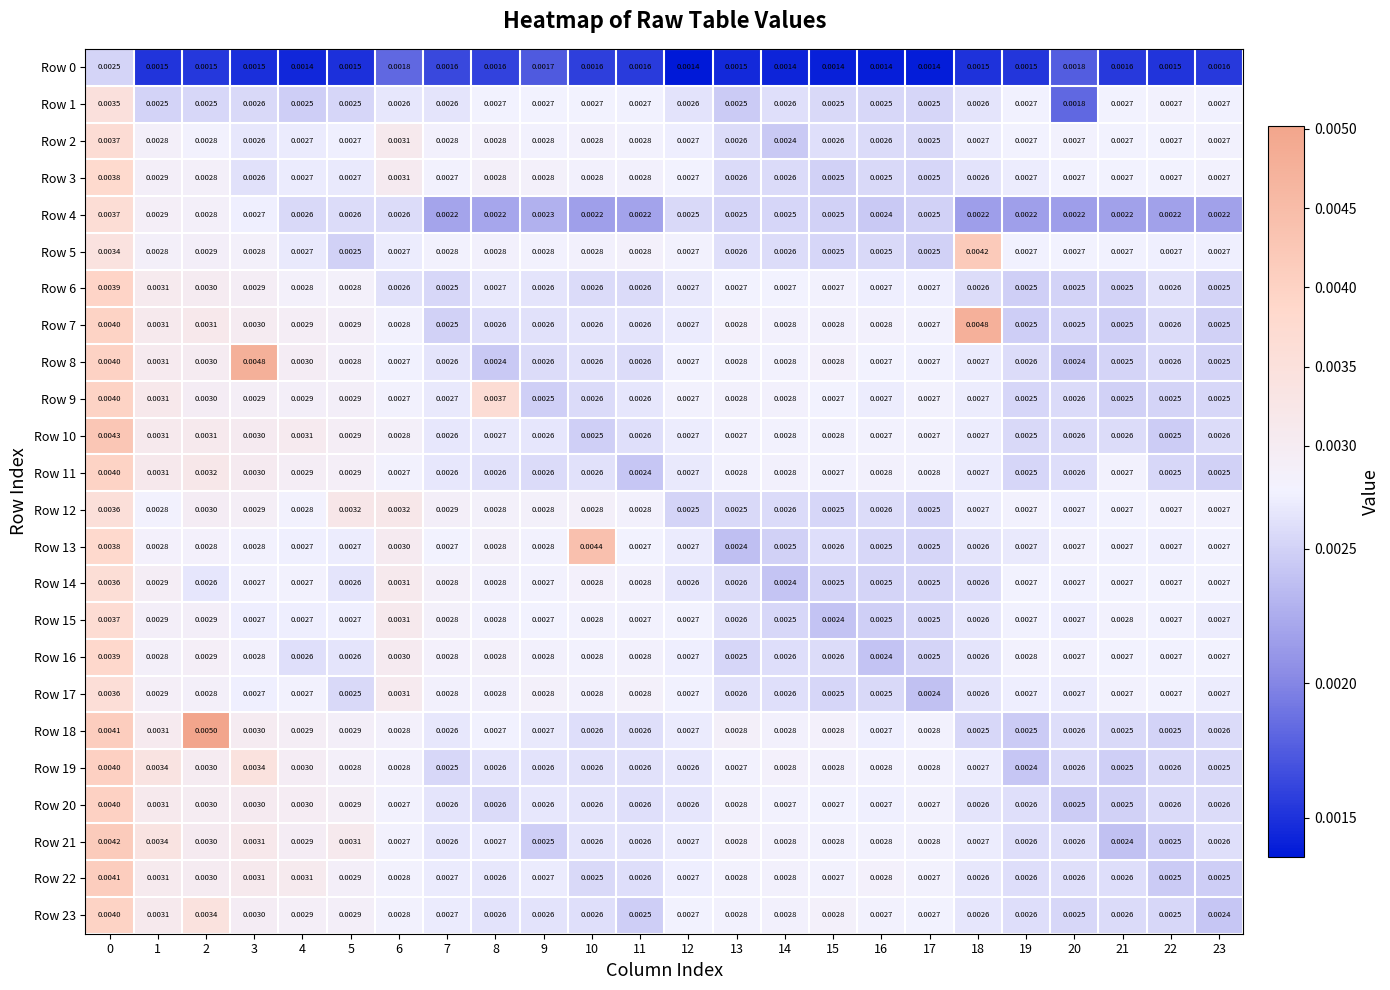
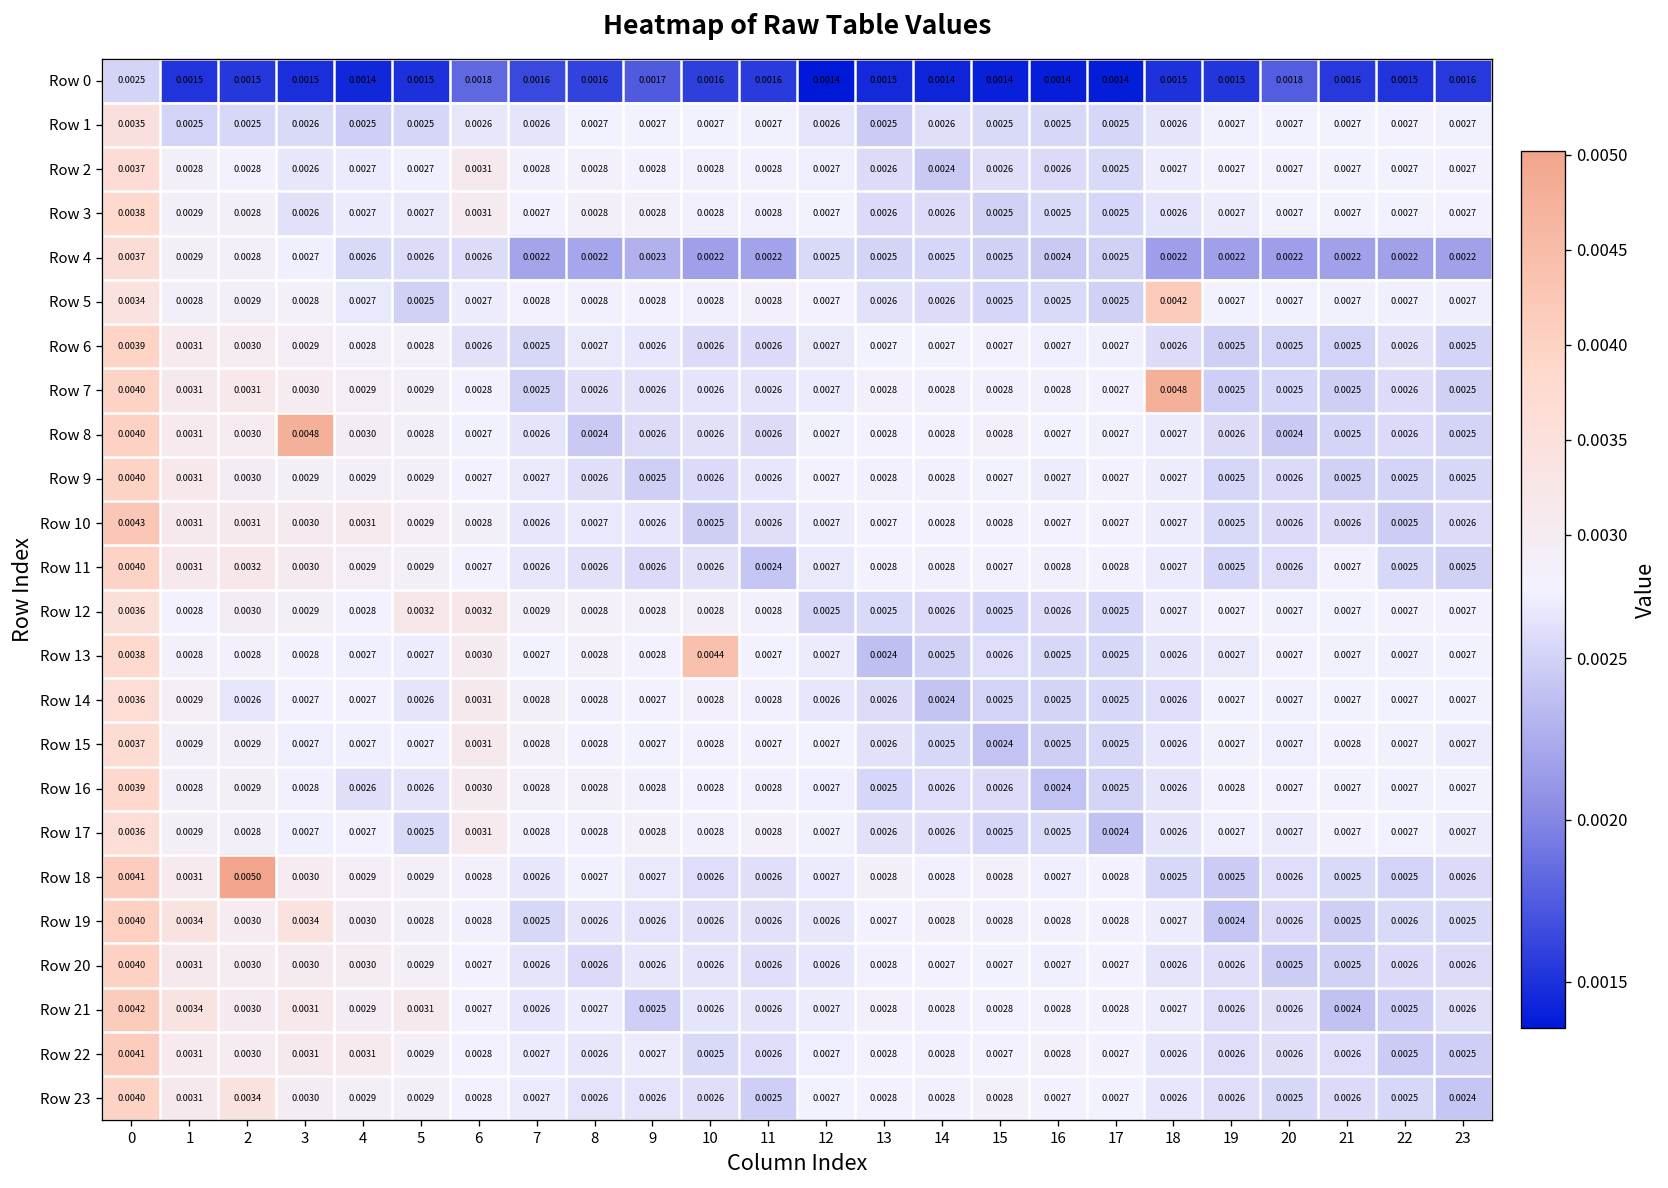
  {
    "Row 1": {
      "0": 0.0035,
      "1": 0.0025,
      "2": 0.0025,
      "3": 0.0026,
      "4": 0.0025,
      "5": 0.0025,
      "6": 0.0026,
      "7": 0.0026,
      "8": 0.0027,
      "9": 0.0027,
      "10": 0.0027,
      "11": 0.0027,
      "12": 0.0026,
      "13": 0.0025,
      "14": 0.0026,
      "15": 0.0025,
      "16": 0.0025,
      "17": 0.0025,
      "18": 0.0026,
      "19": 0.0027,
-     "20": 0.0018,
+     "20": 0.0027,
      "21": 0.0027,
      "22": 0.0027,
      "23": 0.0027
    },
    "Row 9": {
      "0": 0.0040,
      "1": 0.0031,
      "2": 0.0030,
      "3": 0.0029,
      "4": 0.0029,
      "5": 0.0029,
      "6": 0.0027,
      "7": 0.0027,
-     "8": 0.0037,
+     "8": 0.0026,
      "9": 0.0025,
      "10": 0.0026,
      "11": 0.0026,
      "12": 0.0027,
      "13": 0.0028,
      "14": 0.0028,
      "15": 0.0027,
      "16": 0.0027,
      "17": 0.0027,
      "18": 0.0027,
      "19": 0.0025,
      "20": 0.0026,
      "21": 0.0025,
      "22": 0.0025,
      "23": 0.0025
    }
  }
